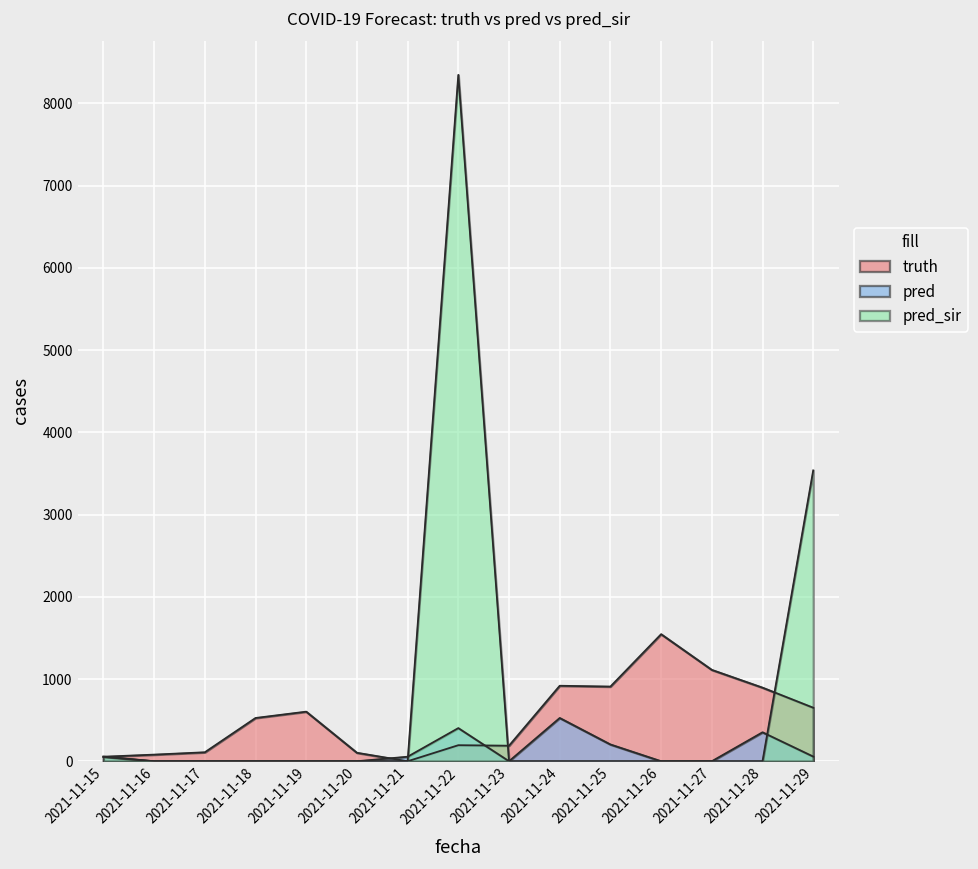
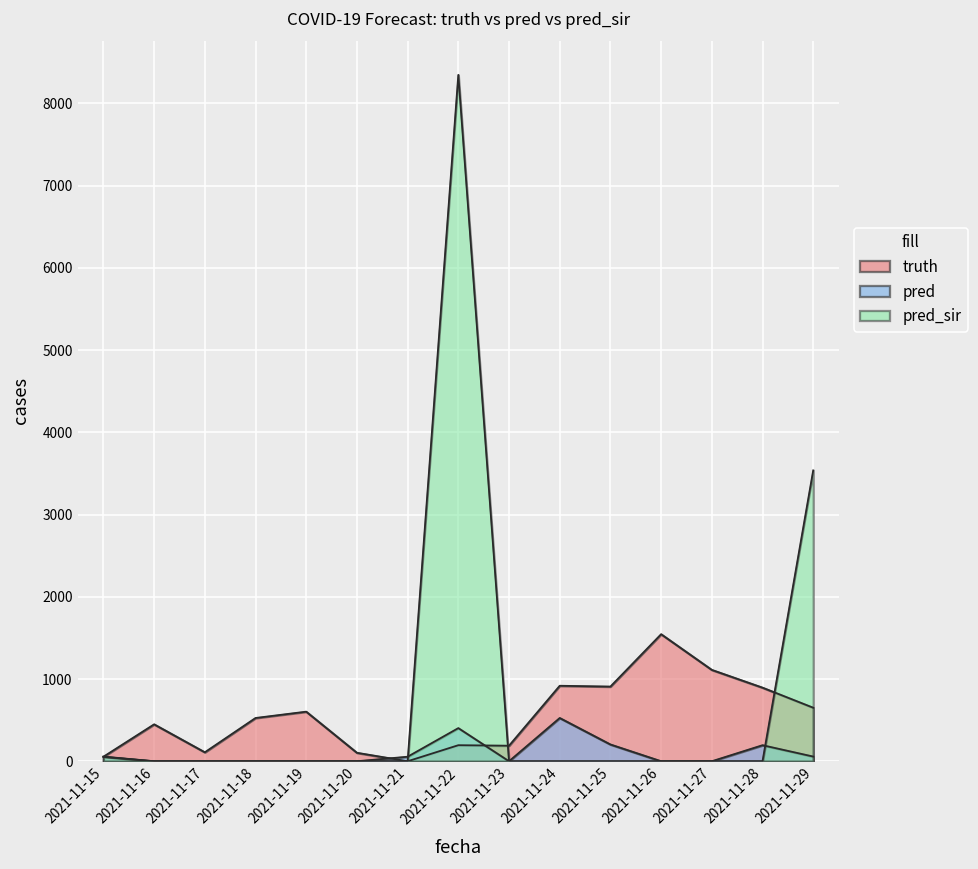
  {
    "truth": {
-     "2021-11-16": 100,
+     "2021-11-16": 400,
      "2021-11-17": 100,
      "2021-11-18": 500,
      "2021-11-19": 600,
      "2021-11-20": 100,
      "2021-11-22": 200,
      "2021-11-23": 200,
      "2021-11-24": 900,
      "2021-11-25": 900,
      "2021-11-26": 1500,
      "2021-11-27": 1100,
      "2021-11-28": 900,
      "2021-11-29": 700
    },
    "pred": {
      "2021-11-21": 100,
      "2021-11-22": 400,
      "2021-11-24": 500,
      "2021-11-25": 200,
-     "2021-11-28": 400,
+     "2021-11-28": 200,
      "2021-11-29": 100
    },
    "pred_sir": {
      "2021-11-22": 8300,
      "2021-11-24": 0,
      "2021-11-25": 0,
      "2021-11-28": 0,
      "2021-11-29": 3500
    }
  }
